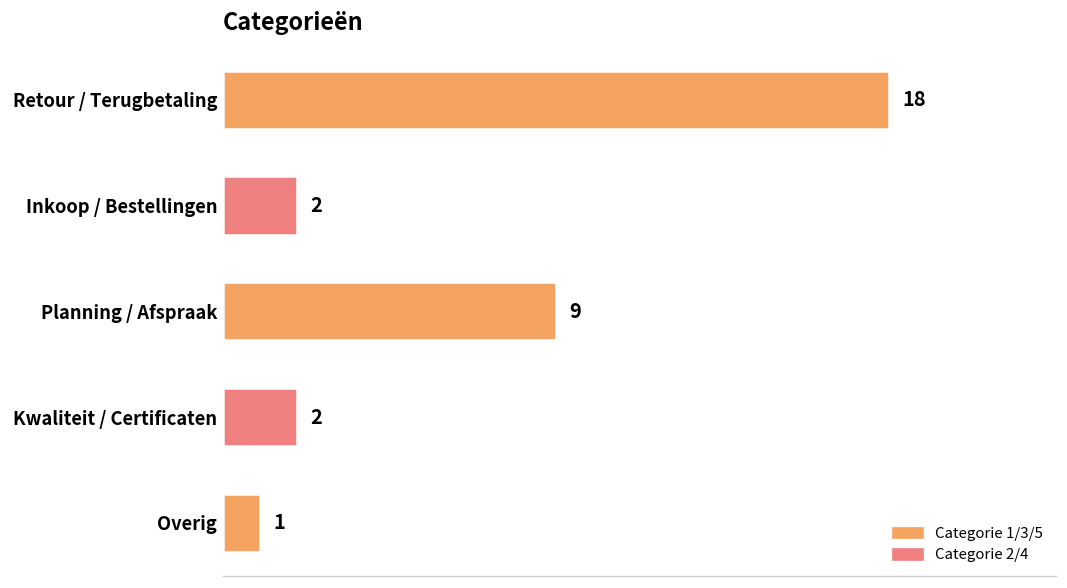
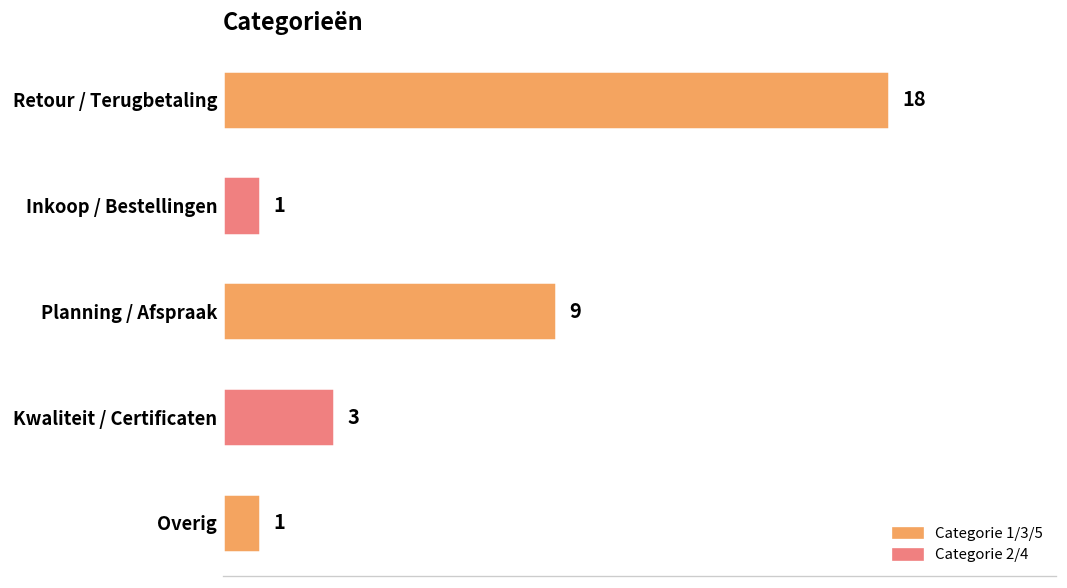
  {
    "Retour / Terugbetaling": 18,
-   "Inkoop / Bestellingen": 2,
+   "Inkoop / Bestellingen": 1,
    "Planning / Afspraak": 9,
-   "Kwaliteit / Certificaten": 2,
+   "Kwaliteit / Certificaten": 3,
    "Overig": 1
  }
